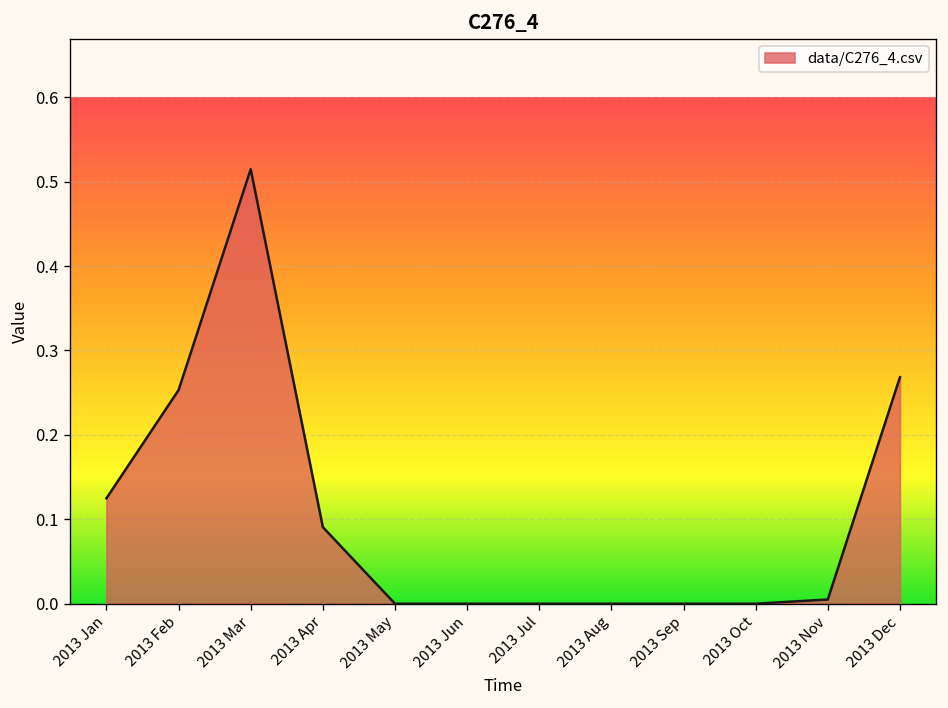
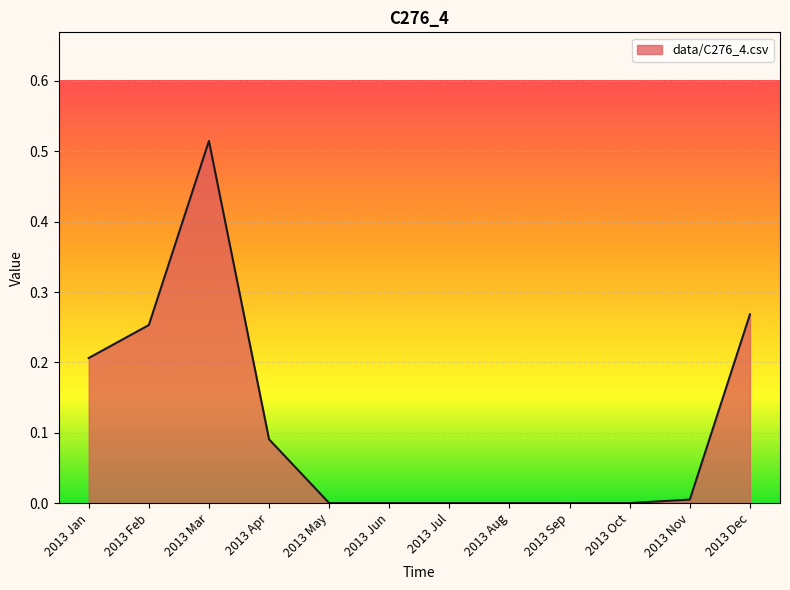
  {
-   "2013 Jan": 0.12,
+   "2013 Jan": 0.21,
    "2013 Feb": 0.25,
    "2013 Mar": 0.51,
    "2013 Apr": 0.09,
    "2013 May": 0.00,
    "2013 Jun": 0.00,
    "2013 Jul": 0.00,
    "2013 Aug": 0.00,
    "2013 Sep": 0.00,
    "2013 Oct": 0.00,
    "2013 Nov": 0.00,
    "2013 Dec": 0.27
  }
